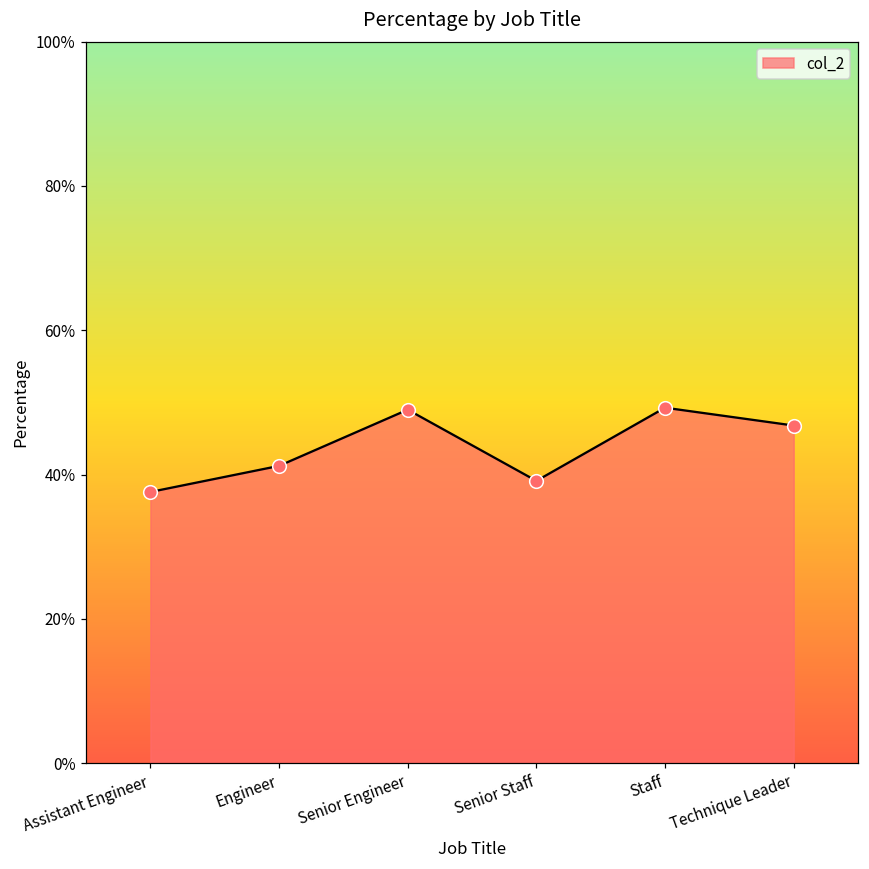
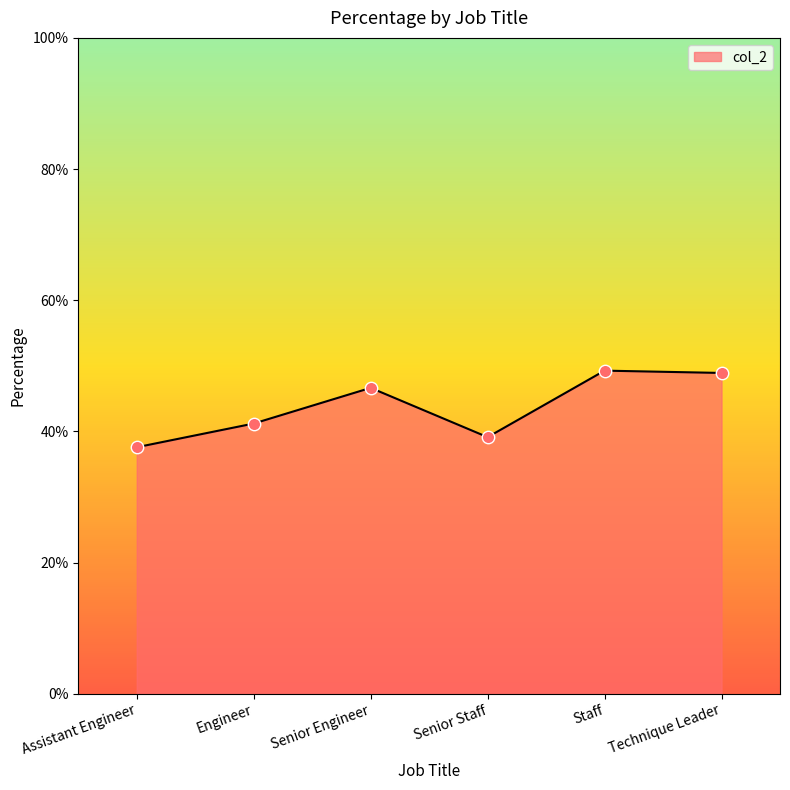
  {
    "Assistant Engineer": "38%",
    "Engineer": "41%",
-   "Senior Engineer": "49%",
+   "Senior Engineer": "47%",
    "Senior Staff": "39%",
    "Staff": "49%",
-   "Technique Leader": "47%"
+   "Technique Leader": "49%"
  }
